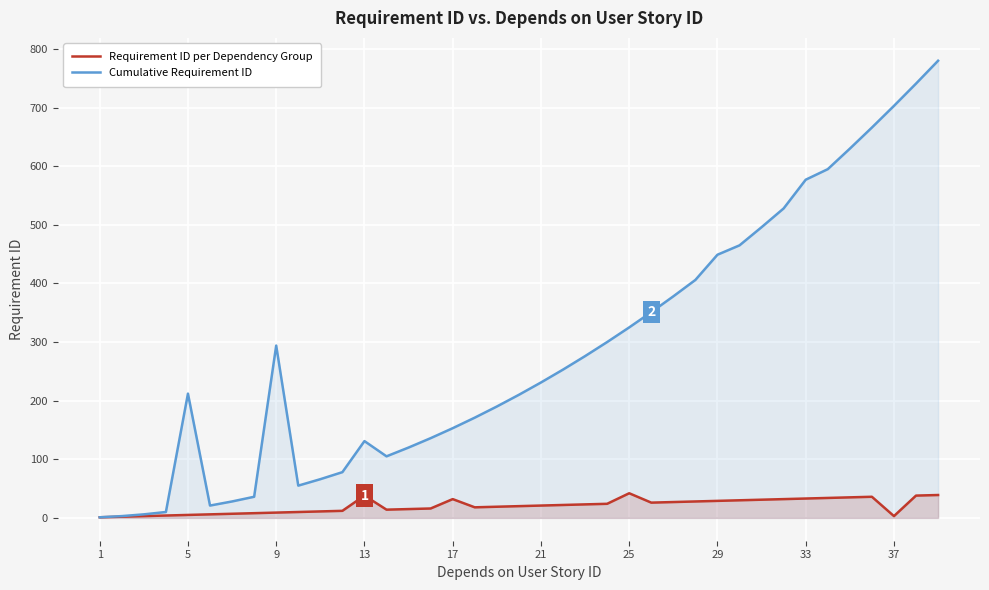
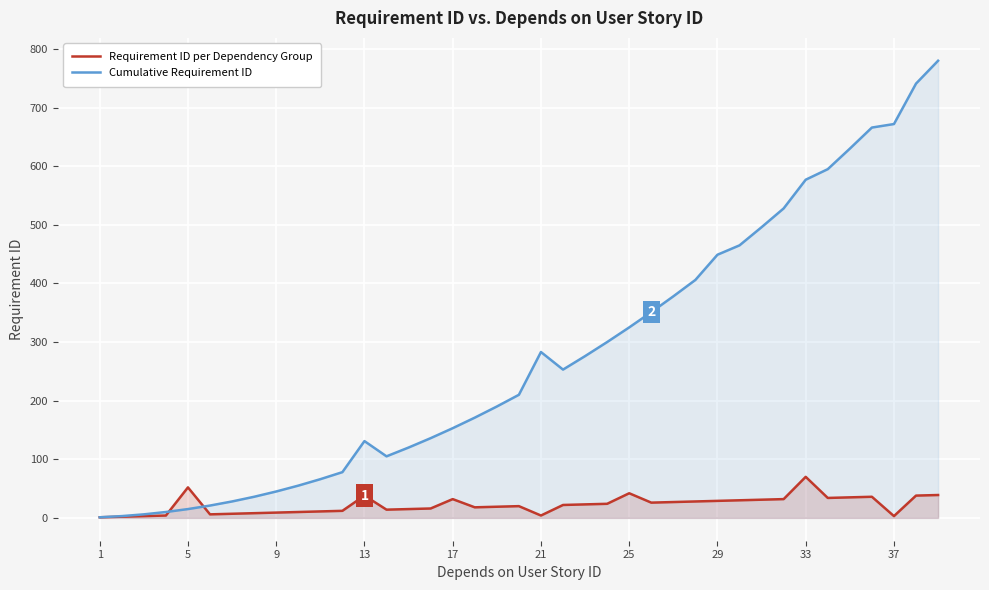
  {
    "Requirement ID per Dependency Group": {
-     "5": 10,
+     "5": 50,
      "9": 10,
      "17": 30,
-     "21": 20,
+     "21": 0,
      "25": 40,
      "29": 30,
-     "33": 30,
+     "33": 70,
      "37": 0
    },
    "Cumulative Requirement ID": {
-     "5": 210,
-     "9": 290,
+     "5": 20,
+     "9": 50,
      "13": 130,
      "17": 150,
-     "21": 230,
+     "21": 280,
      "25": 330,
      "29": 450,
      "33": 580,
-     "37": 700
+     "37": 670
    }
  }
